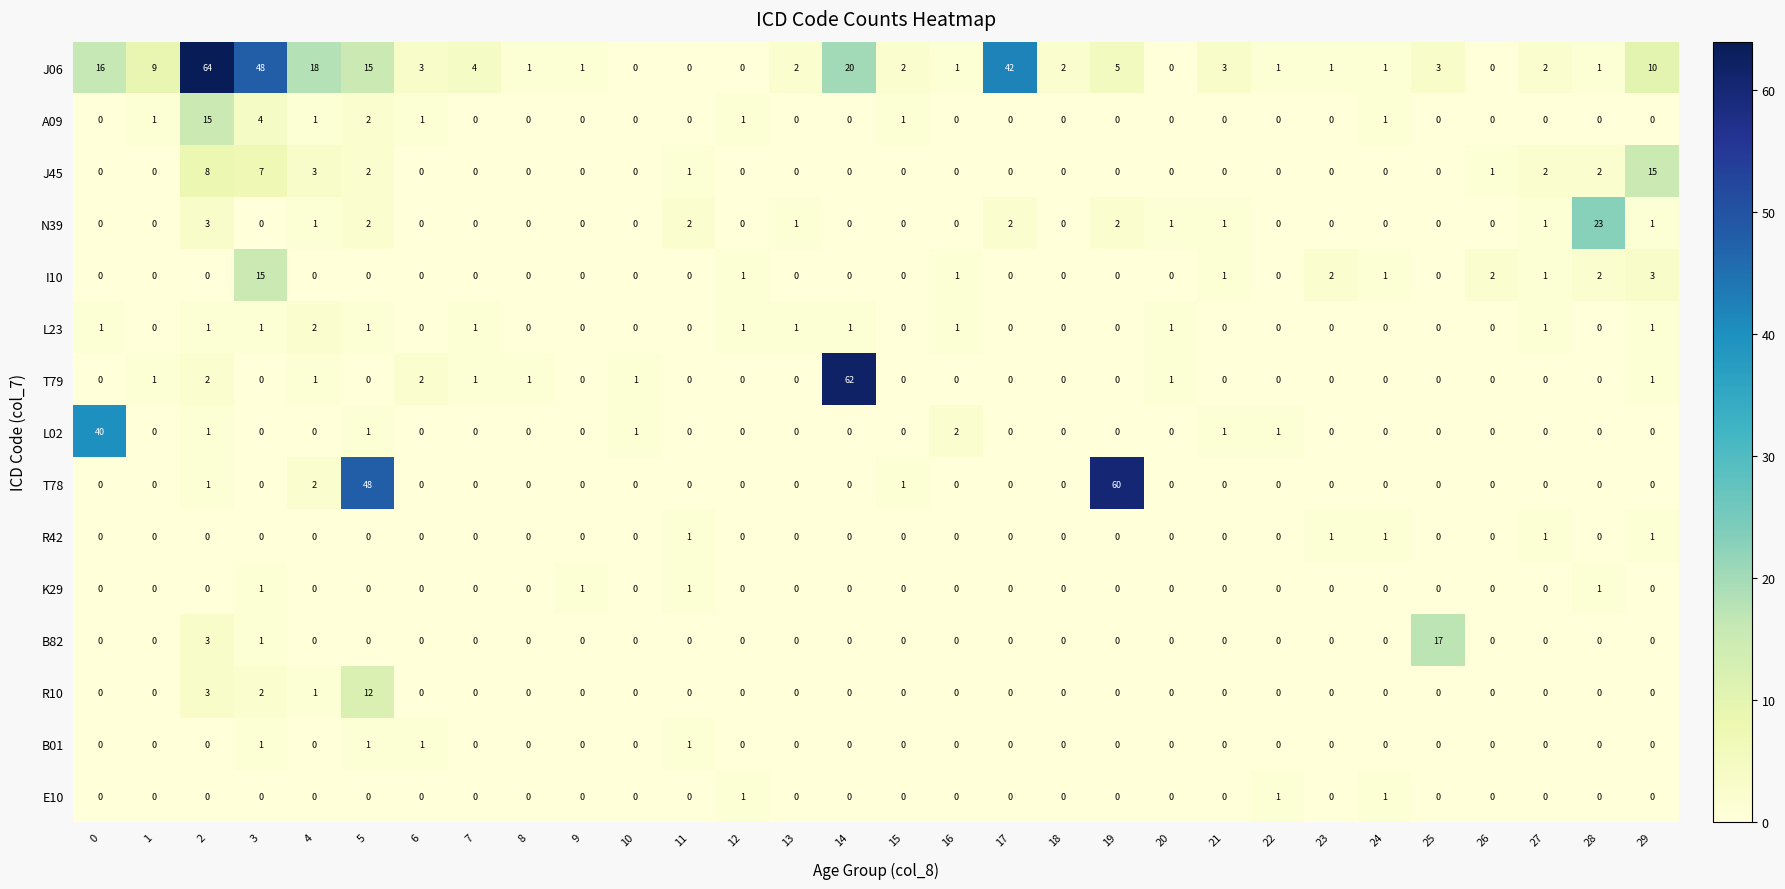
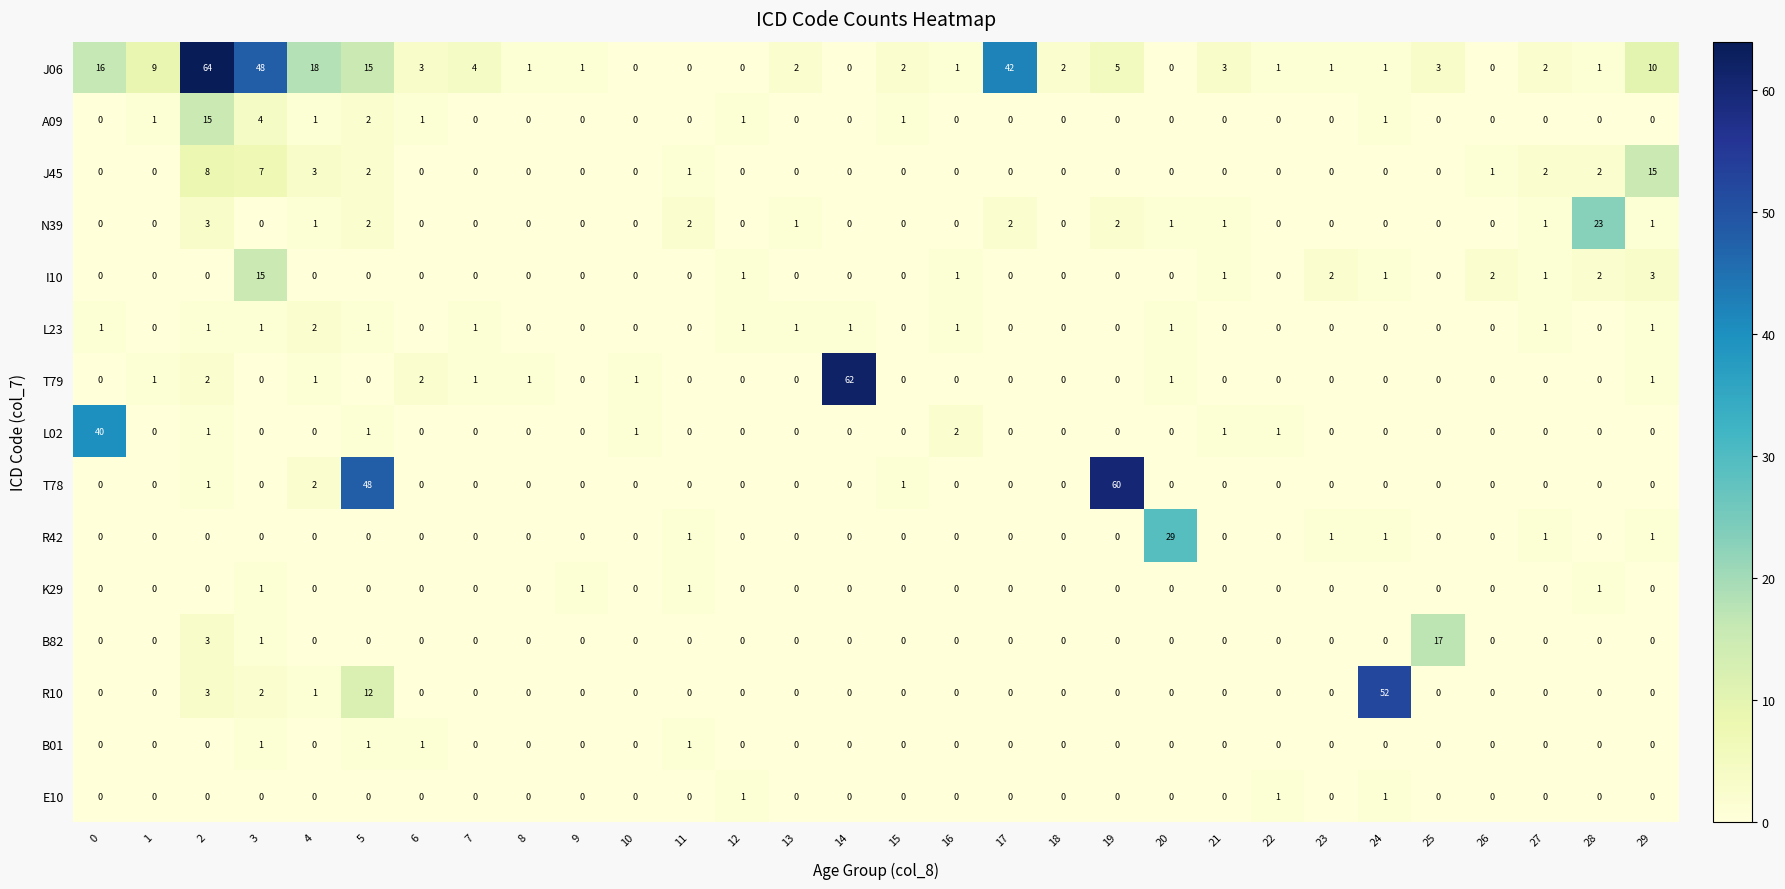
  {
    "J06": {
      "0": 16,
      "1": 9,
      "2": 64,
      "3": 48,
      "4": 18,
      "5": 15,
      "6": 3,
      "7": 4,
      "8": 1,
      "9": 1,
      "10": 0,
      "11": 0,
      "12": 0,
      "13": 2,
-     "14": 20,
+     "14": 0,
      "15": 2,
      "16": 1,
      "17": 42,
      "18": 2,
      "19": 5,
      "20": 0,
      "21": 3,
      "22": 1,
      "23": 1,
      "24": 1,
      "25": 3,
      "26": 0,
      "27": 2,
      "28": 1,
      "29": 10
    },
    "R42": {
      "0": 0,
      "1": 0,
      "2": 0,
      "3": 0,
      "4": 0,
      "5": 0,
      "6": 0,
      "7": 0,
      "8": 0,
      "9": 0,
      "10": 0,
      "11": 1,
      "12": 0,
      "13": 0,
      "14": 0,
      "15": 0,
      "16": 0,
      "17": 0,
      "18": 0,
      "19": 0,
-     "20": 0,
+     "20": 29,
      "21": 0,
      "22": 0,
      "23": 1,
      "24": 1,
      "25": 0,
      "26": 0,
      "27": 1,
      "28": 0,
      "29": 1
    },
    "R10": {
      "0": 0,
      "1": 0,
      "2": 3,
      "3": 2,
      "4": 1,
      "5": 12,
      "6": 0,
      "7": 0,
      "8": 0,
      "9": 0,
      "10": 0,
      "11": 0,
      "12": 0,
      "13": 0,
      "14": 0,
      "15": 0,
      "16": 0,
      "17": 0,
      "18": 0,
      "19": 0,
      "20": 0,
      "21": 0,
      "22": 0,
      "23": 0,
-     "24": 0,
+     "24": 52,
      "25": 0,
      "26": 0,
      "27": 0,
      "28": 0,
      "29": 0
    }
  }
